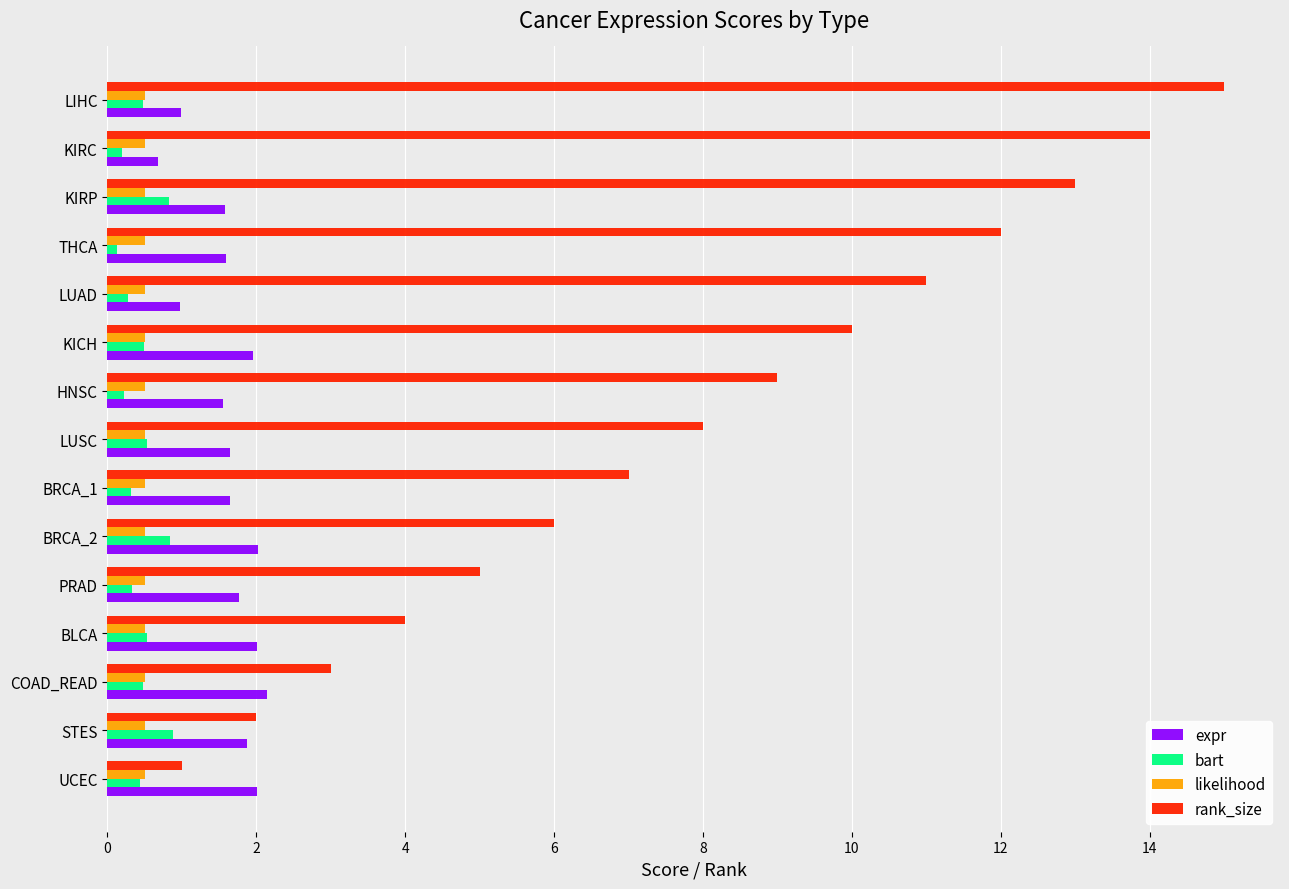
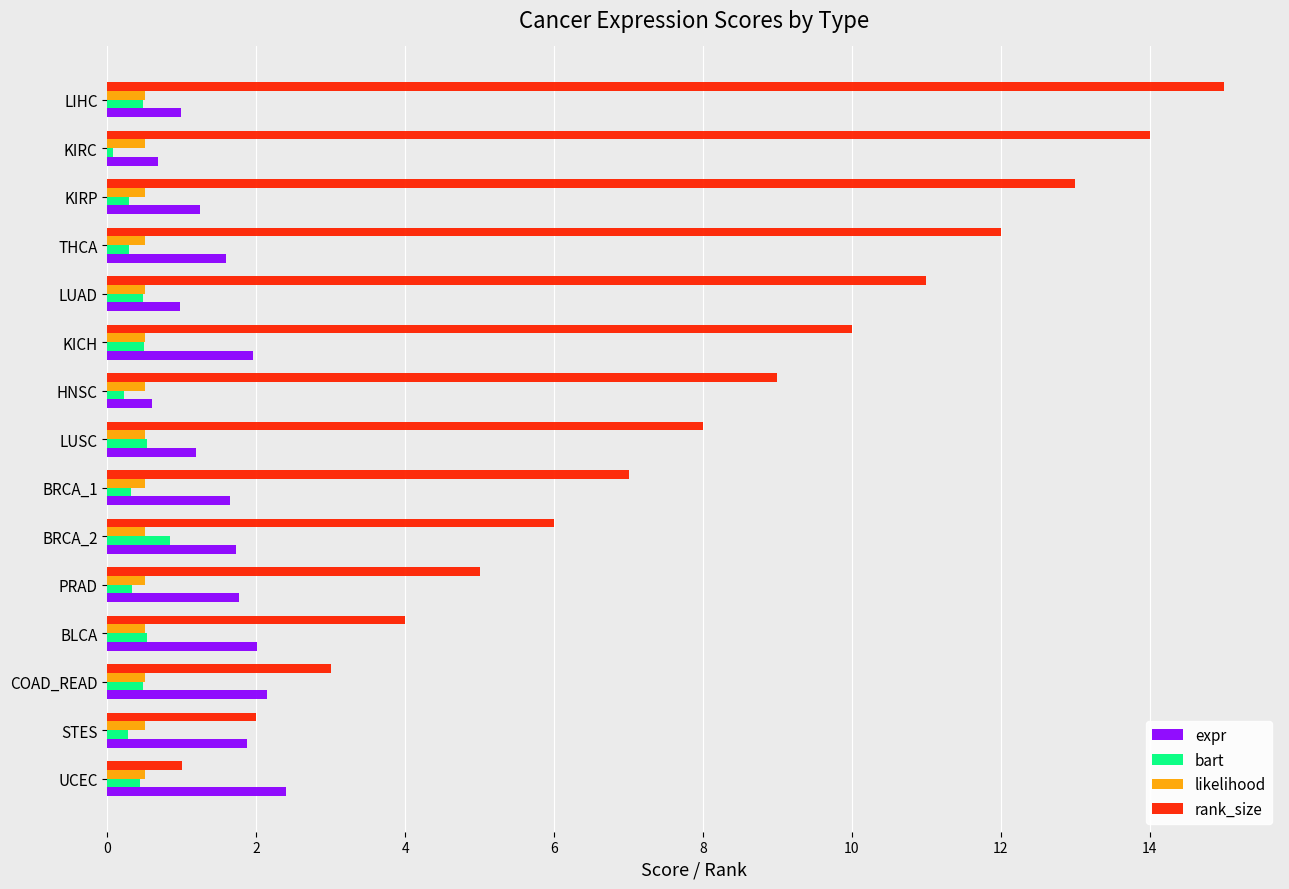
  {
    "expr": {
      "LIHC": 1.0,
      "KIRC": 0.7,
-     "KIRP": 1.6,
+     "KIRP": 1.2,
      "THCA": 1.6,
      "LUAD": 1.0,
      "KICH": 2.0,
-     "HNSC": 1.5,
-     "LUSC": 1.6,
+     "HNSC": 0.6,
+     "LUSC": 1.2,
      "BRCA_1": 1.7,
-     "BRCA_2": 2.0,
+     "BRCA_2": 1.7,
      "PRAD": 1.8,
      "BLCA": 2.0,
      "COAD_READ": 2.1,
      "STES": 1.9,
-     "UCEC": 2.0
+     "UCEC": 2.4
    },
    "bart": {
      "LIHC": 0.5,
-     "KIRC": 0.2,
-     "KIRP": 0.8,
-     "THCA": 0.1,
-     "LUAD": 0.3,
+     "KIRC": 0.1,
+     "KIRP": 0.3,
+     "THCA": 0.3,
+     "LUAD": 0.5,
      "KICH": 0.5,
      "HNSC": 0.2,
      "LUSC": 0.5,
      "BRCA_1": 0.3,
      "BRCA_2": 0.8,
      "PRAD": 0.3,
      "BLCA": 0.5,
      "COAD_READ": 0.5,
-     "STES": 0.9,
+     "STES": 0.3,
      "UCEC": 0.4
    },
    "likelihood": {
      "LIHC": 0.5,
      "KIRC": 0.5,
      "KIRP": 0.5,
      "THCA": 0.5,
      "LUAD": 0.5,
      "KICH": 0.5,
      "HNSC": 0.5,
      "LUSC": 0.5,
      "BRCA_1": 0.5,
      "BRCA_2": 0.5,
      "PRAD": 0.5,
      "BLCA": 0.5,
      "COAD_READ": 0.5,
      "STES": 0.5,
      "UCEC": 0.5
    },
    "rank_size": {
      "LIHC": 15.0,
      "KIRC": 14.0,
      "KIRP": 13.0,
      "THCA": 12.0,
      "LUAD": 11.0,
      "KICH": 10.0,
      "HNSC": 9.0,
      "LUSC": 8.0,
      "BRCA_1": 7.0,
      "BRCA_2": 6.0,
      "PRAD": 5.0,
      "BLCA": 4.0,
      "COAD_READ": 3.0,
      "STES": 2.0,
      "UCEC": 1.0
    }
  }
